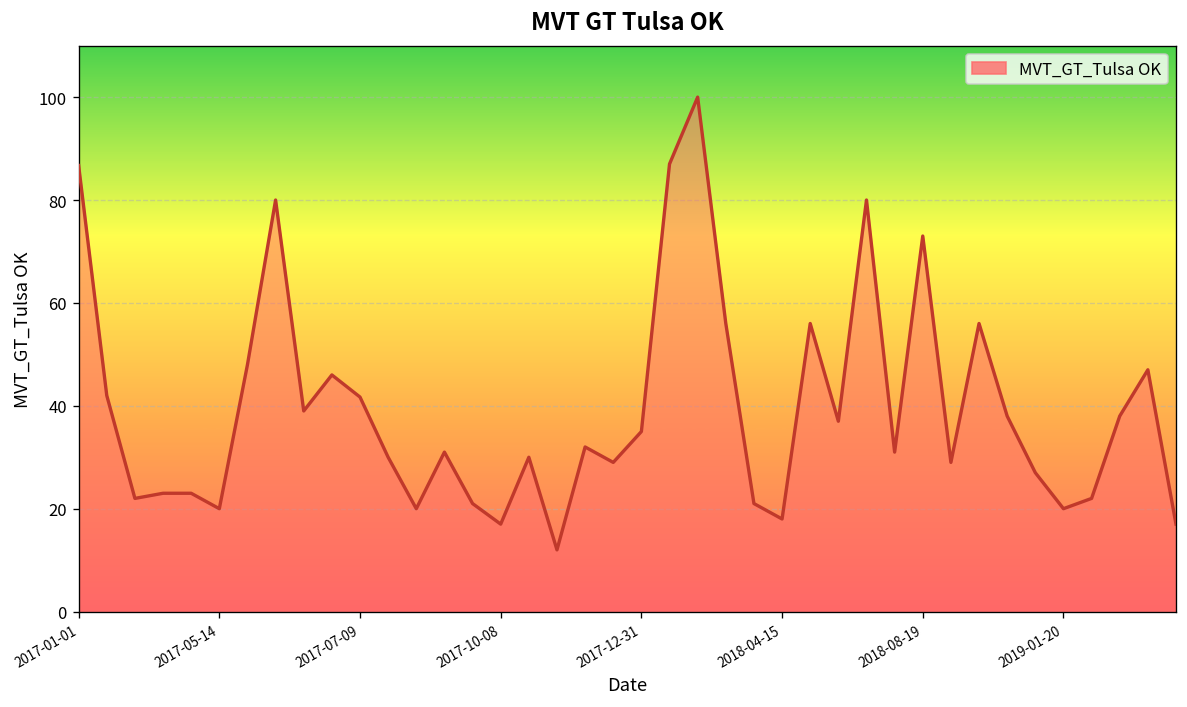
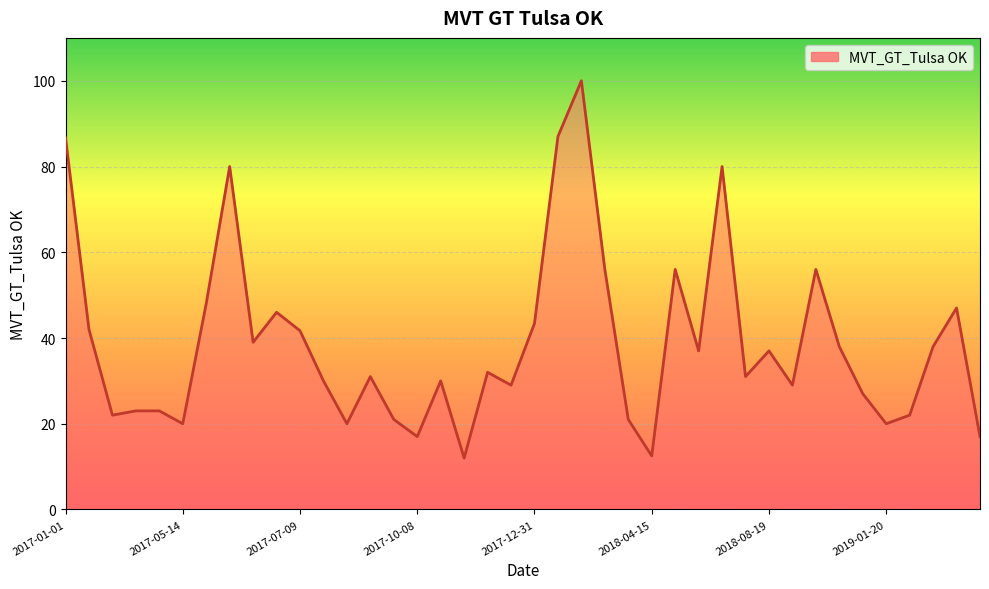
  {
    "2017-01-01": 87,
    "2017-05-14": 20,
    "2017-07-09": 42,
    "2017-10-08": 17,
-   "2017-12-31": 35,
-   "2018-04-15": 18,
-   "2018-08-19": 73,
+   "2017-12-31": 43,
+   "2018-04-15": 13,
+   "2018-08-19": 37,
    "2019-01-20": 20
  }
